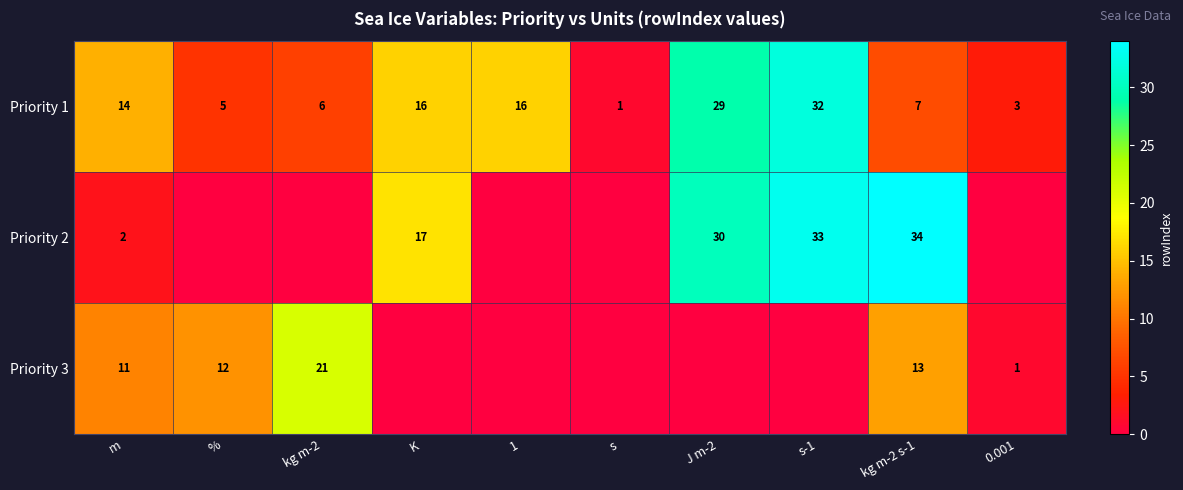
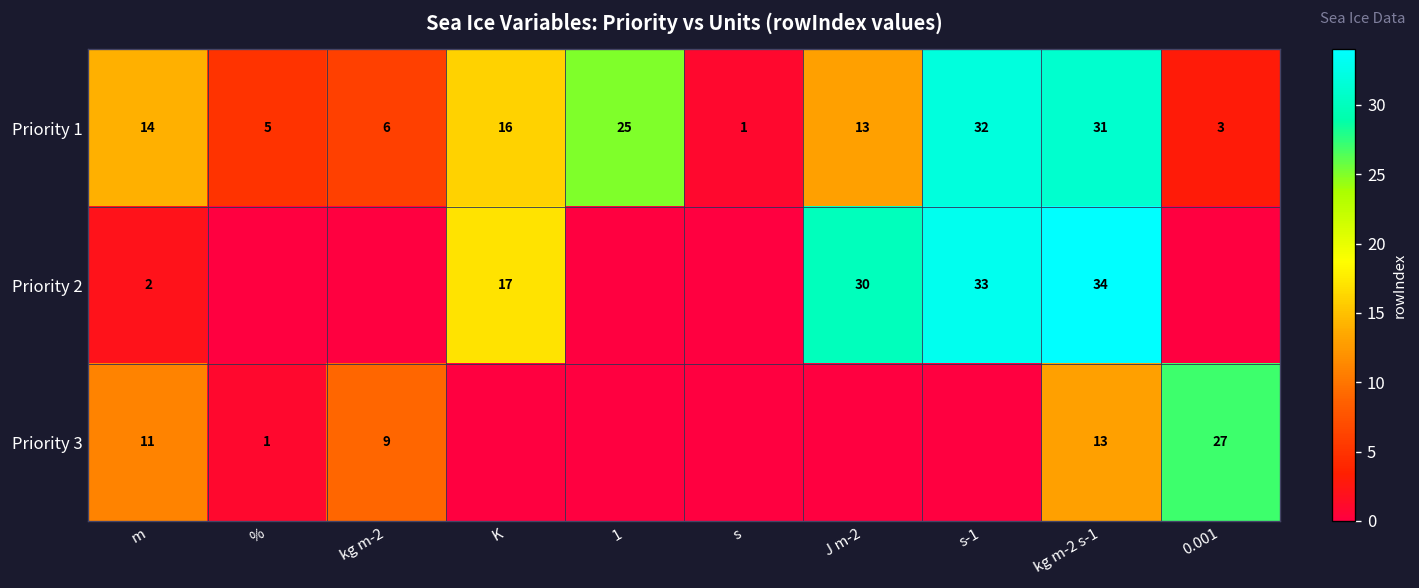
  {
    "Priority 1": {
      "m": 14,
      "%": 5,
      "kg m-2": 6,
      "K": 16,
-     "1": 16,
+     "1": 25,
      "s": 1,
-     "J m-2": 29,
+     "J m-2": 13,
      "s-1": 32,
-     "kg m-2 s-1": 7,
+     "kg m-2 s-1": 31,
      "0.001": 3
    },
    "Priority 2": {
      "m": 2,
      "K": 17,
      "J m-2": 30,
      "s-1": 33,
      "kg m-2 s-1": 34
    },
    "Priority 3": {
      "m": 11,
-     "%": 12,
-     "kg m-2": 21,
+     "%": 1,
+     "kg m-2": 9,
      "kg m-2 s-1": 13,
-     "0.001": 1
+     "0.001": 27
    }
  }
